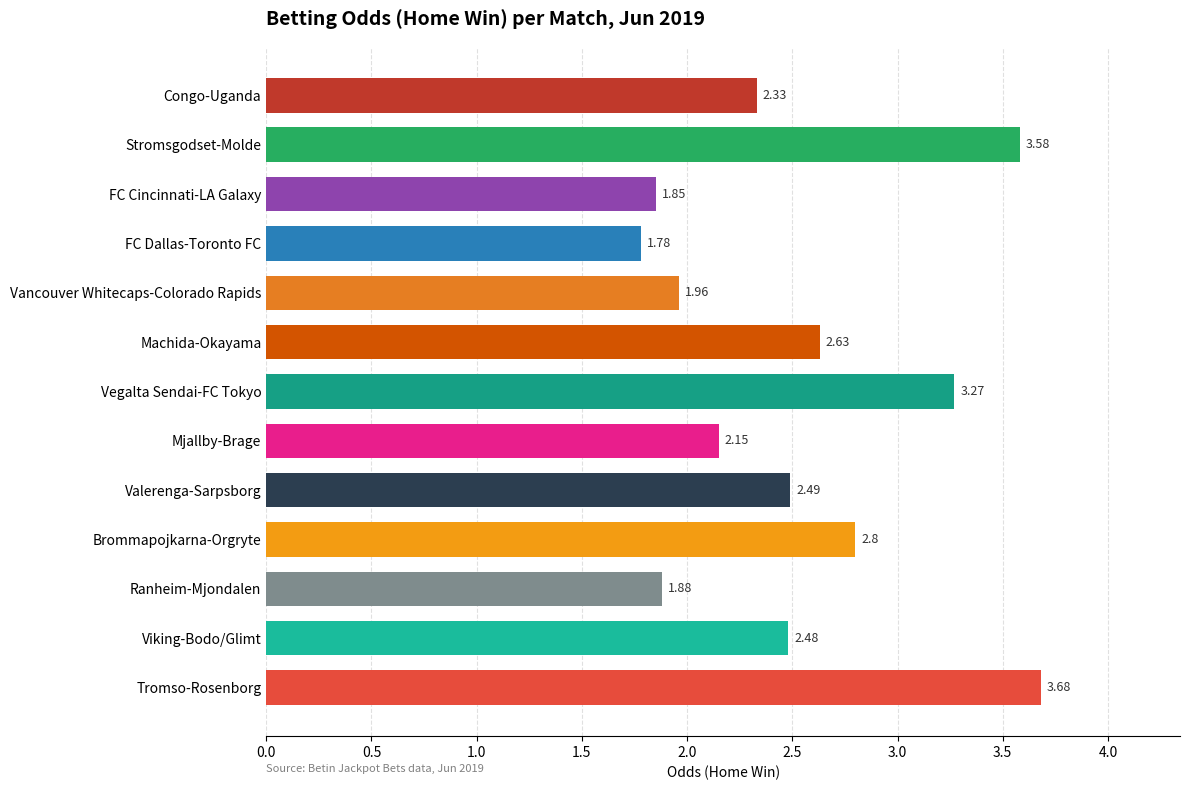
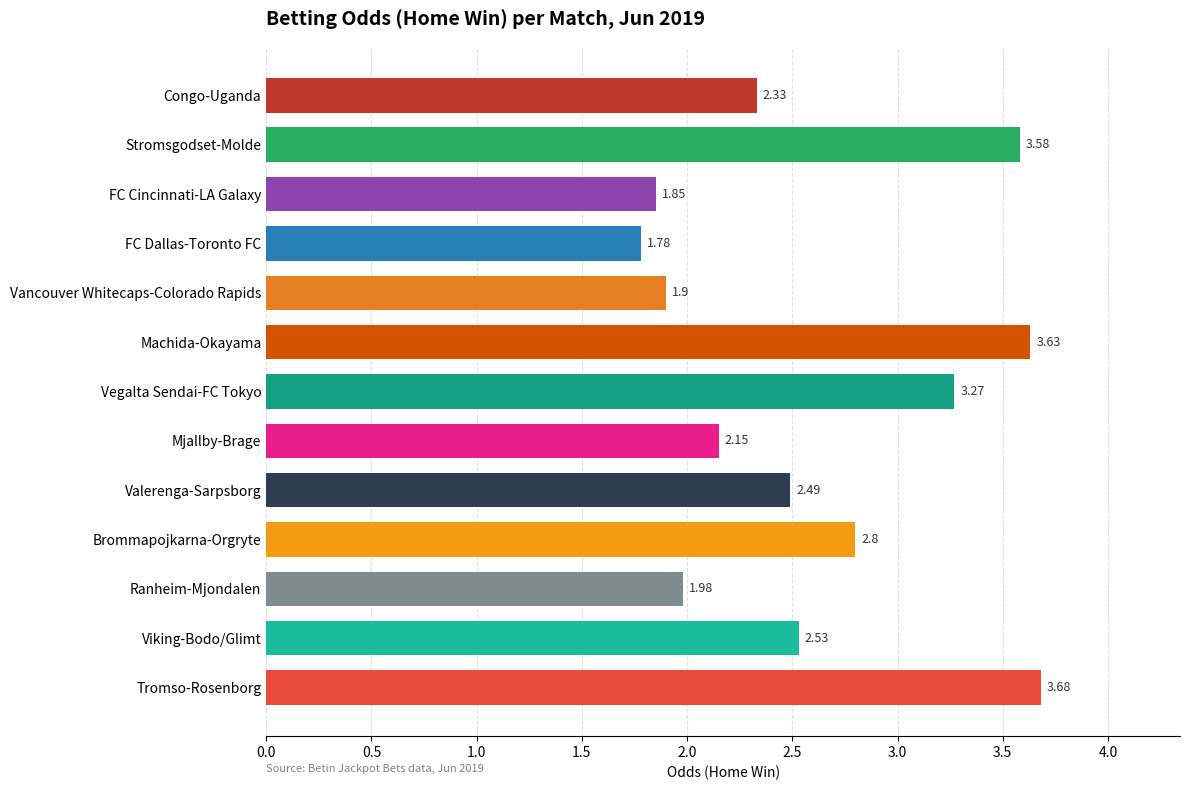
  {
    "Congo-Uganda": 2.33,
    "Stromsgodset-Molde": 3.58,
    "FC Cincinnati-LA Galaxy": 1.85,
    "FC Dallas-Toronto FC": 1.78,
-   "Vancouver Whitecaps-Colorado Rapids": 1.96,
-   "Machida-Okayama": 2.63,
+   "Vancouver Whitecaps-Colorado Rapids": 1.9,
+   "Machida-Okayama": 3.63,
    "Vegalta Sendai-FC Tokyo": 3.27,
    "Mjallby-Brage": 2.15,
    "Valerenga-Sarpsborg": 2.49,
    "Brommapojkarna-Orgryte": 2.8,
-   "Ranheim-Mjondalen": 1.88,
-   "Viking-Bodo/Glimt": 2.48,
+   "Ranheim-Mjondalen": 1.98,
+   "Viking-Bodo/Glimt": 2.53,
    "Tromso-Rosenborg": 3.68
  }
